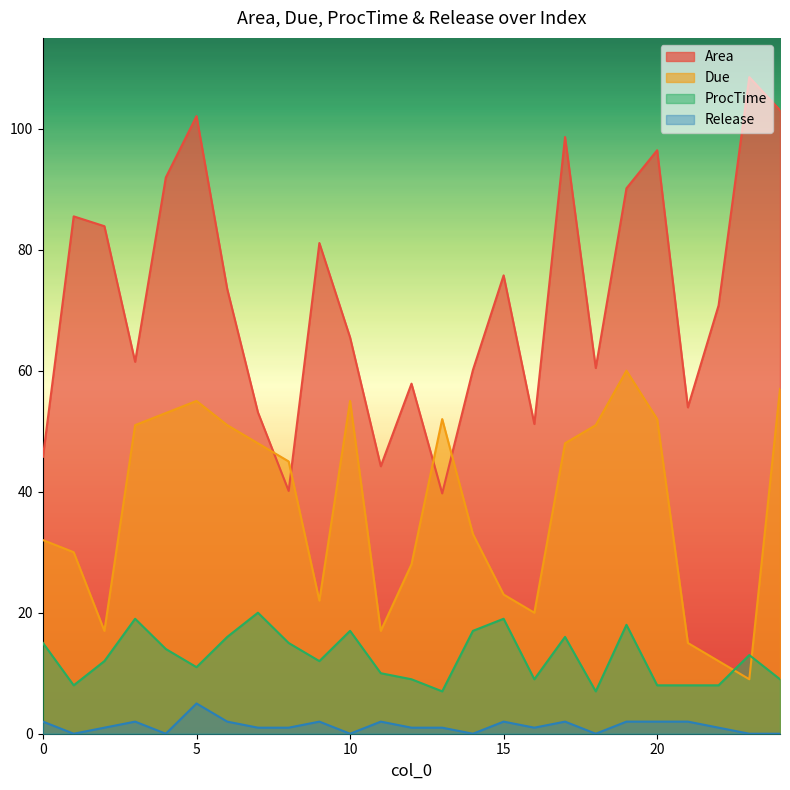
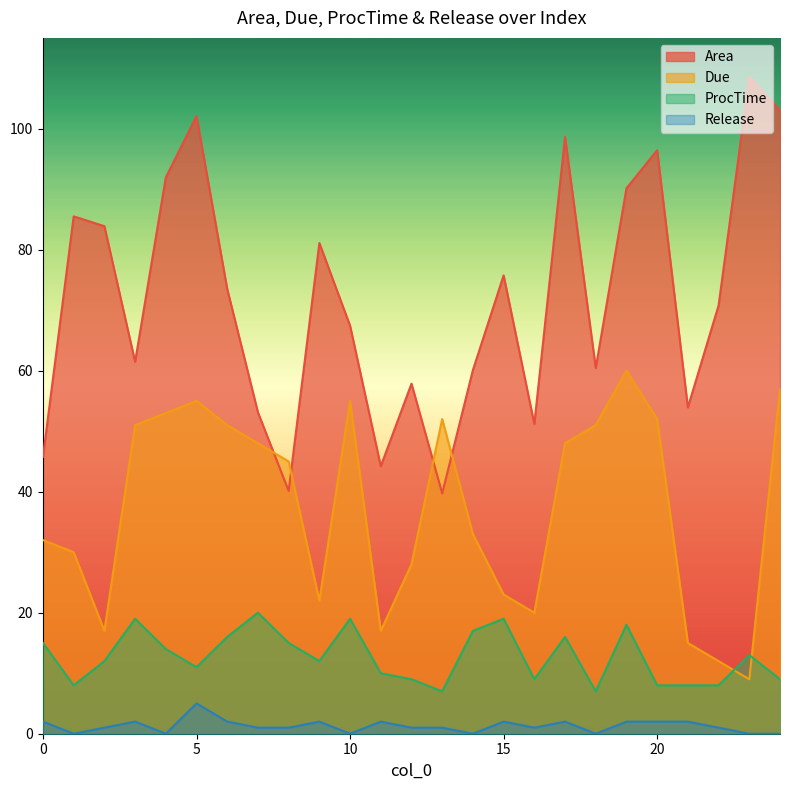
  {
    "Area": {
      "0": 46,
      "5": 102,
-     "10": 66,
+     "10": 67,
      "15": 76,
      "20": 96
    },
    "Due": {
      "0": 32,
      "5": 55,
      "10": 55,
      "15": 23,
      "20": 52
    },
    "ProcTime": {
      "0": 15,
      "5": 11,
-     "10": 17,
+     "10": 19,
      "15": 19,
      "20": 8
    },
    "Release": {
      "0": 2,
      "5": 5,
      "10": 0,
      "15": 2,
      "20": 2
    }
  }
